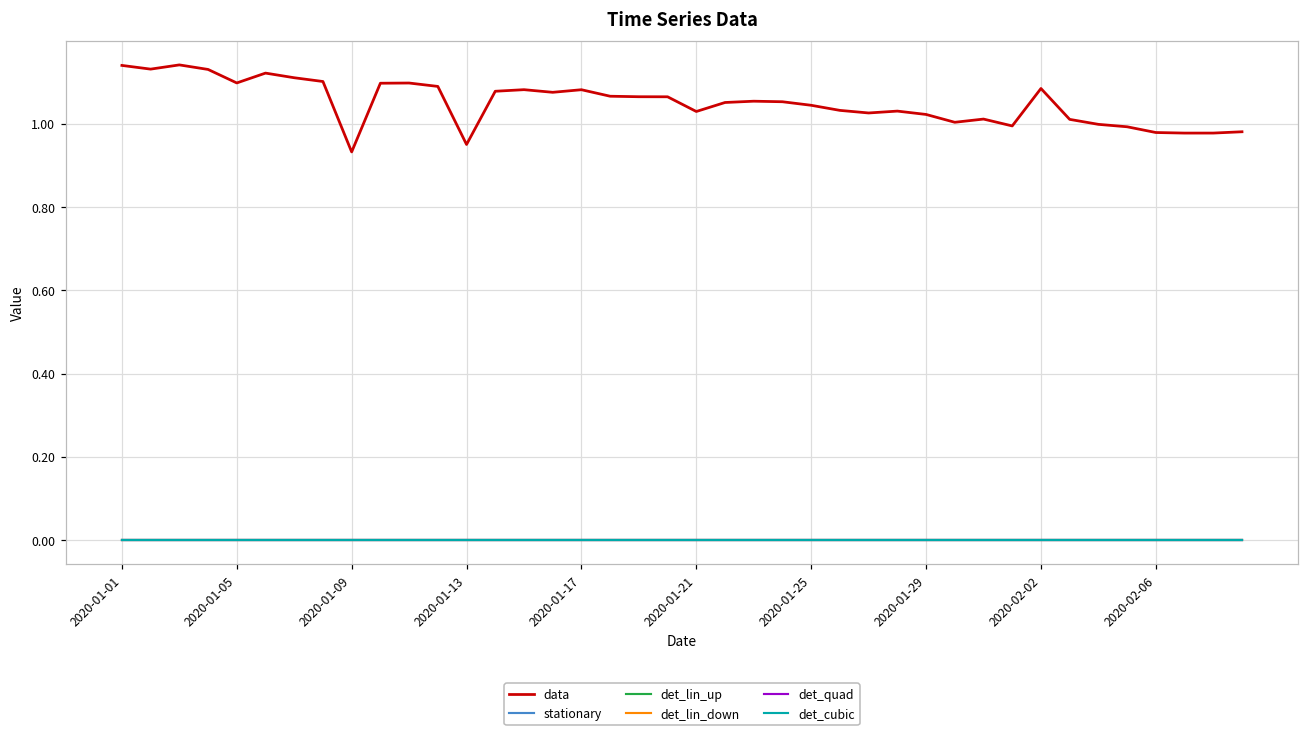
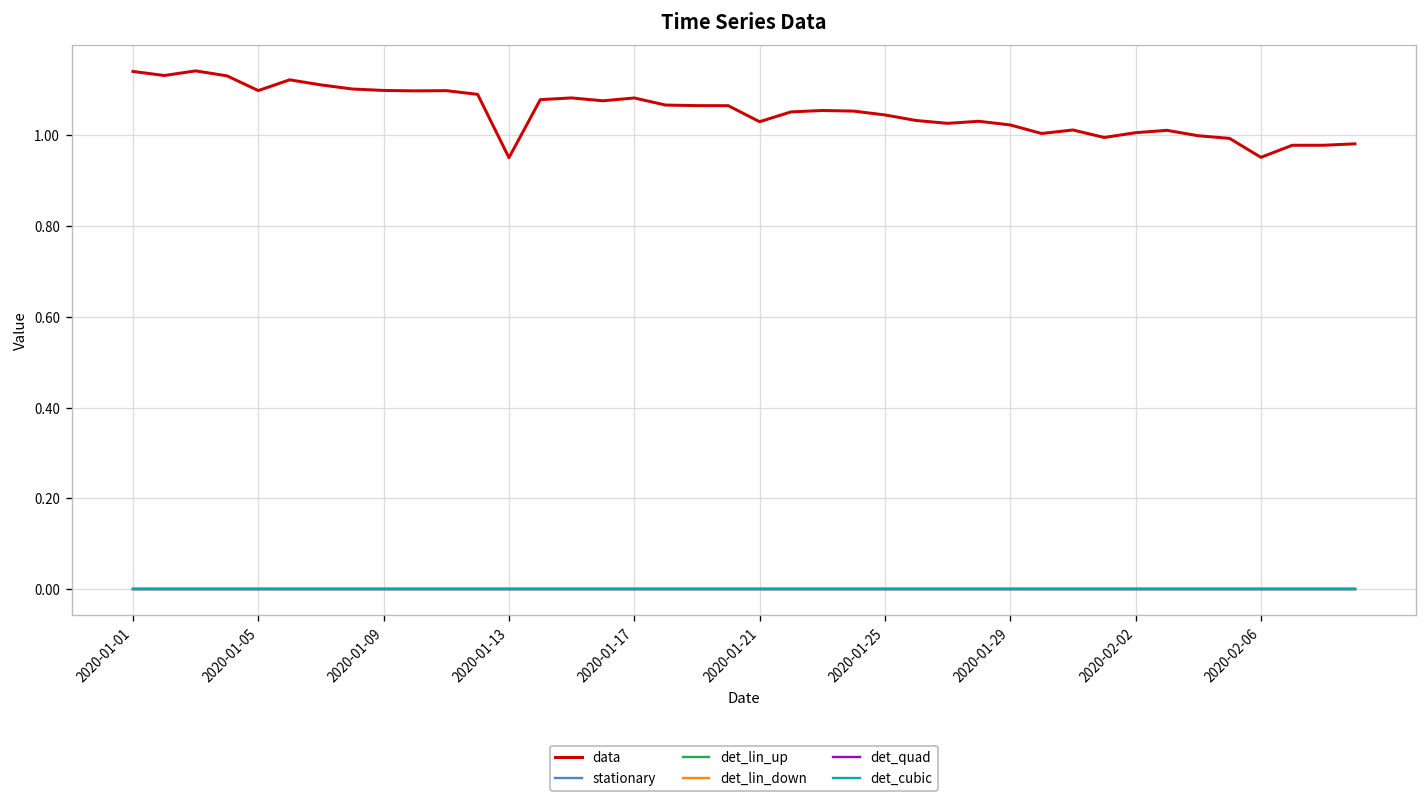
  {
    "data": {
      "2020-01-01": 1.14,
      "2020-01-05": 1.10,
-     "2020-01-09": 0.93,
+     "2020-01-09": 1.10,
      "2020-01-13": 0.95,
      "2020-01-17": 1.08,
      "2020-01-21": 1.03,
      "2020-01-25": 1.04,
      "2020-01-29": 1.02,
-     "2020-02-02": 1.08,
-     "2020-02-06": 0.98
+     "2020-02-02": 1.01,
+     "2020-02-06": 0.95
    },
    "det_cubic": {
      "2020-01-01": 0.00,
      "2020-01-05": 0.00,
      "2020-01-09": 0.00,
      "2020-01-13": 0.00,
      "2020-01-17": 0.00,
      "2020-01-21": 0.00,
      "2020-01-25": 0.00,
      "2020-01-29": 0.00,
      "2020-02-02": 0.00,
      "2020-02-06": 0.00
    }
  }
